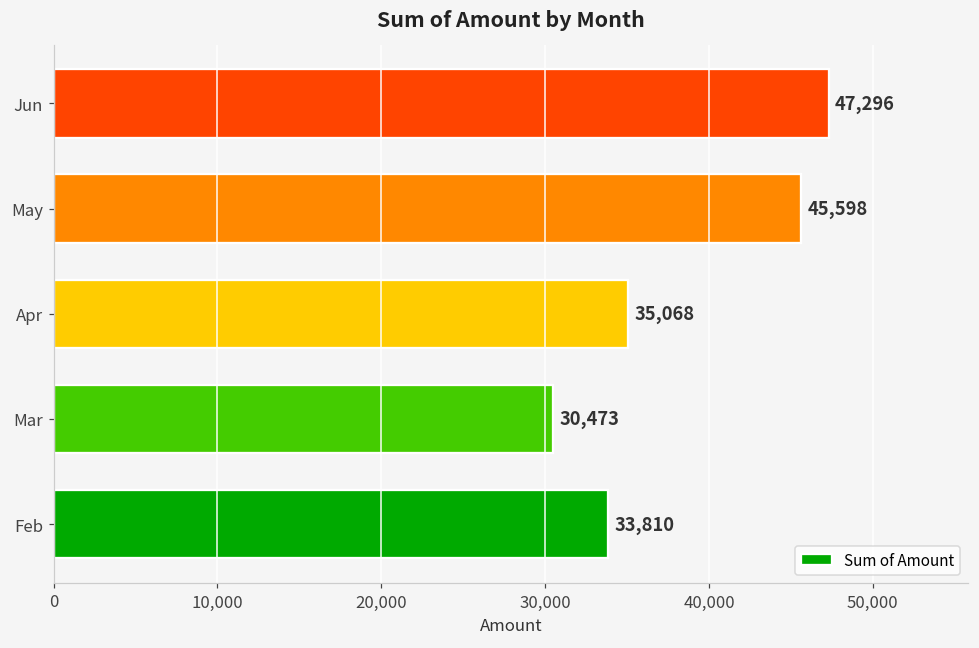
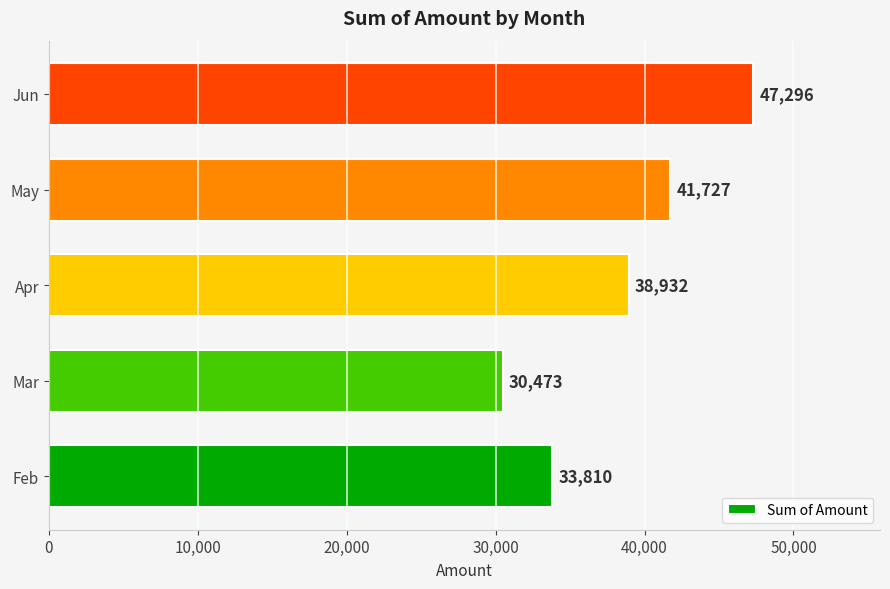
  {
    "Jun": "47,296",
-   "May": "45,598",
-   "Apr": "35,068",
+   "May": "41,727",
+   "Apr": "38,932",
    "Mar": "30,473",
    "Feb": "33,810"
  }
